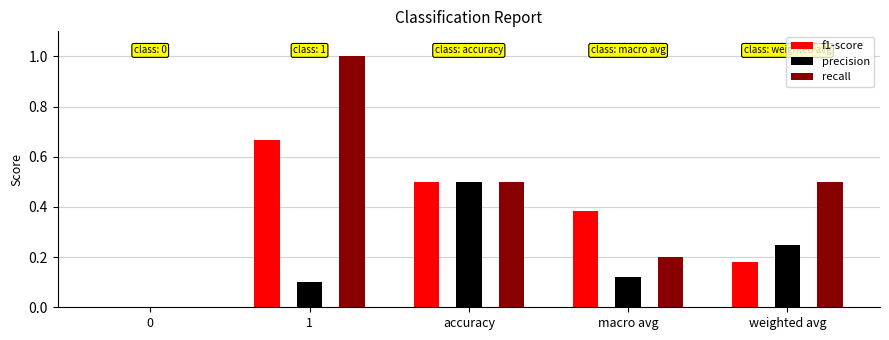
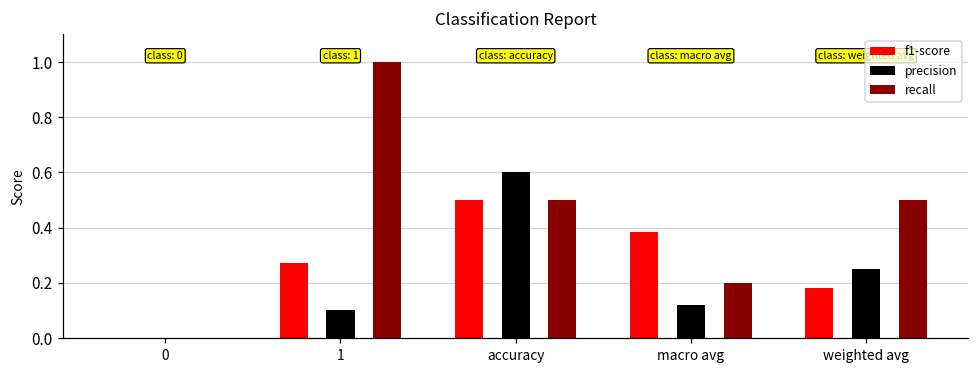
  {
    "f1-score": {
      "0": 0.00,
-     "1": 0.67,
+     "1": 0.27,
      "accuracy": 0.50,
      "macro avg": 0.38,
      "weighted avg": 0.18
    },
    "precision": {
      "0": 0.0,
      "1": 0.1,
-     "accuracy": 0.5,
+     "accuracy": 0.6,
      "macro avg": 0.12,
      "weighted avg": 0.25
    },
    "recall": {
      "0": 0.00,
      "1": 1.00,
      "accuracy": 0.50,
      "macro avg": 0.20,
      "weighted avg": 0.50
    }
  }
